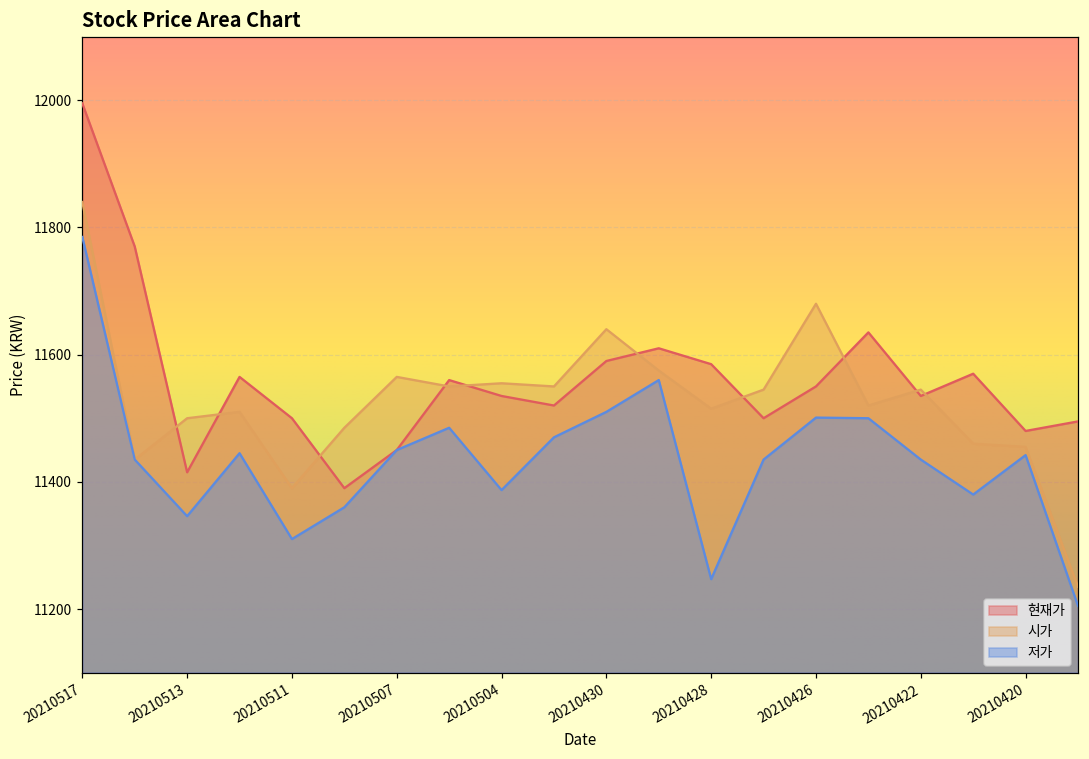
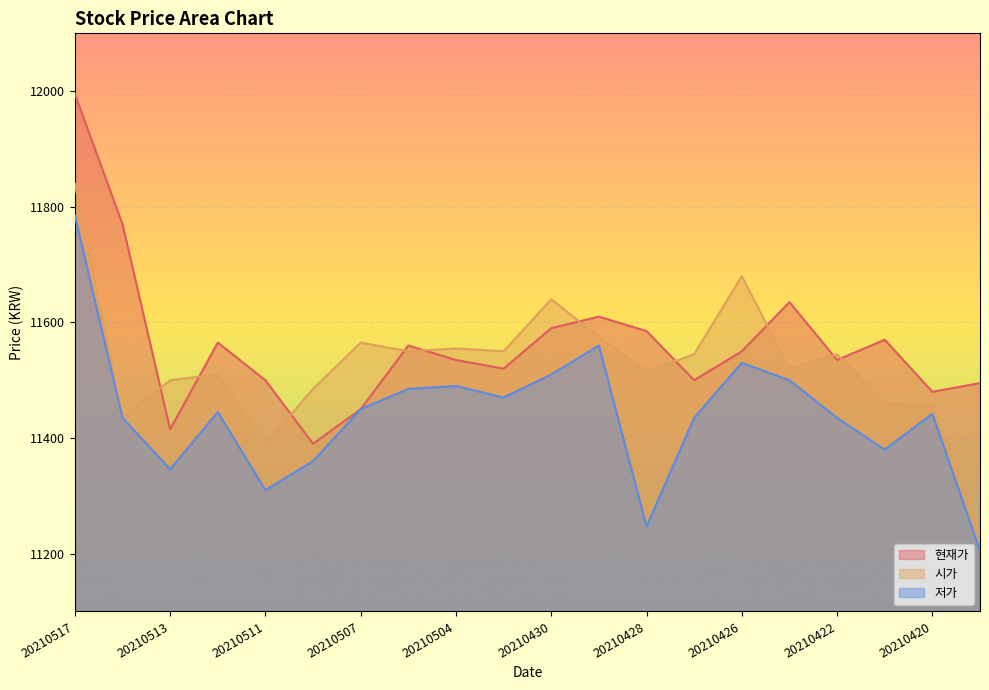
  {
    "저가": {
      "20210517": 11790,
      "20210513": 11350,
      "20210511": 11310,
-     "20210504": 11390,
+     "20210504": 11490,
      "20210430": 11510,
      "20210428": 11250,
-     "20210426": 11500,
+     "20210426": 11530,
      "20210422": 11440,
      "20210420": 11440
    }
  }
